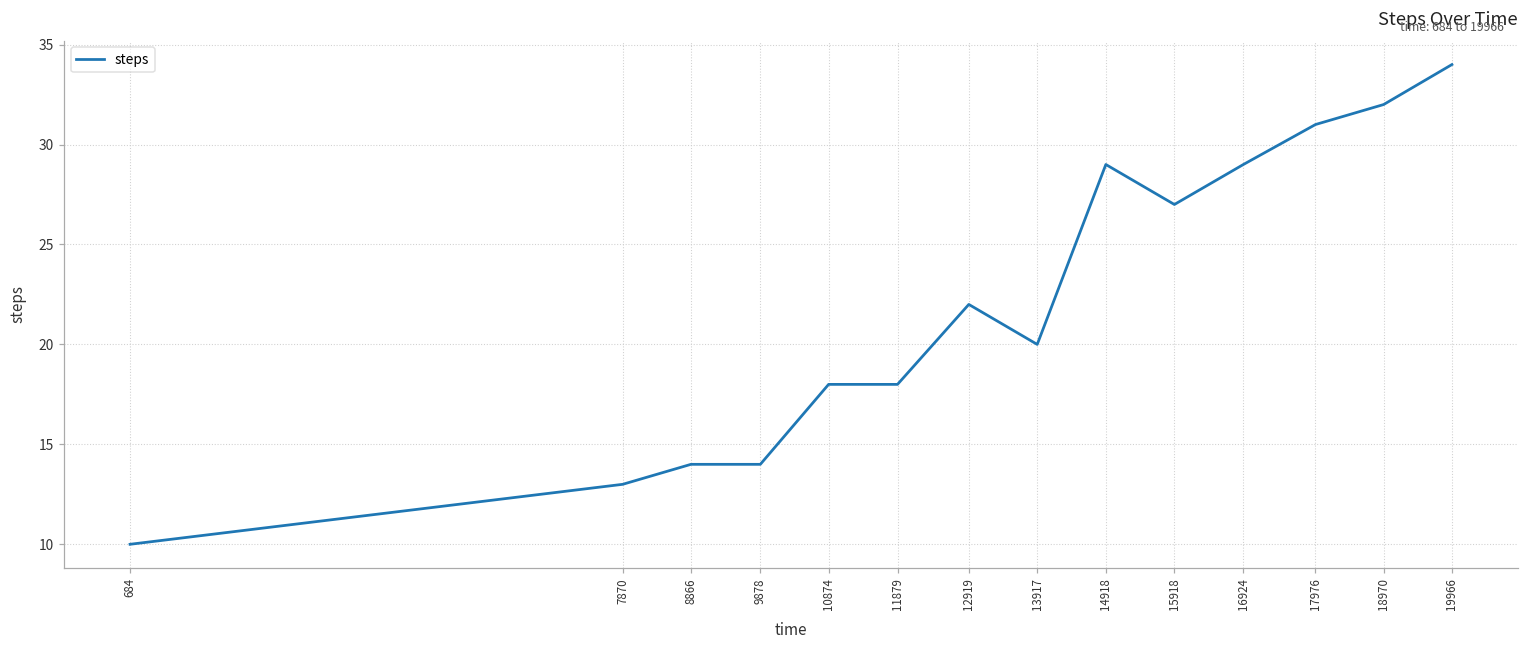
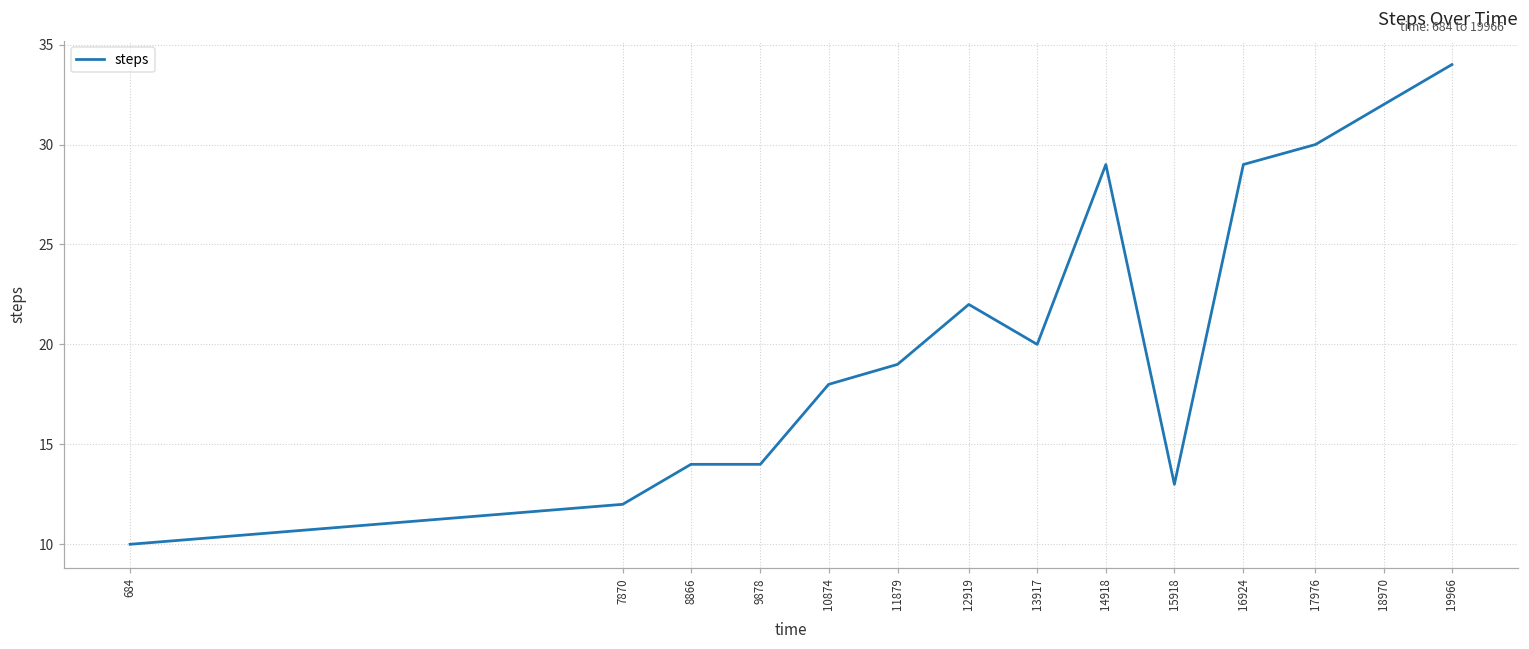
  {
    "684": 10,
-   "7870": 13,
+   "7870": 12,
    "8866": 14,
    "9878": 14,
    "10874": 18,
-   "11879": 18,
+   "11879": 19,
    "12919": 22,
    "13917": 20,
    "14918": 29,
-   "15918": 27,
+   "15918": 13,
    "16924": 29,
-   "17976": 31,
+   "17976": 30,
    "18970": 32,
    "19966": 34
  }
